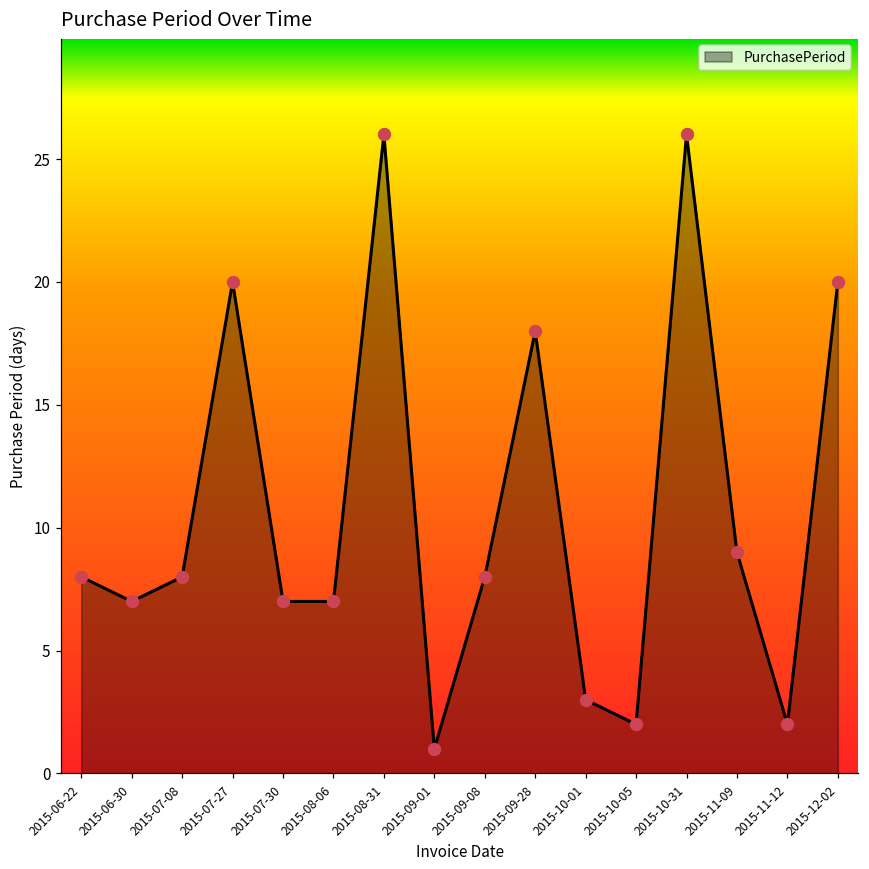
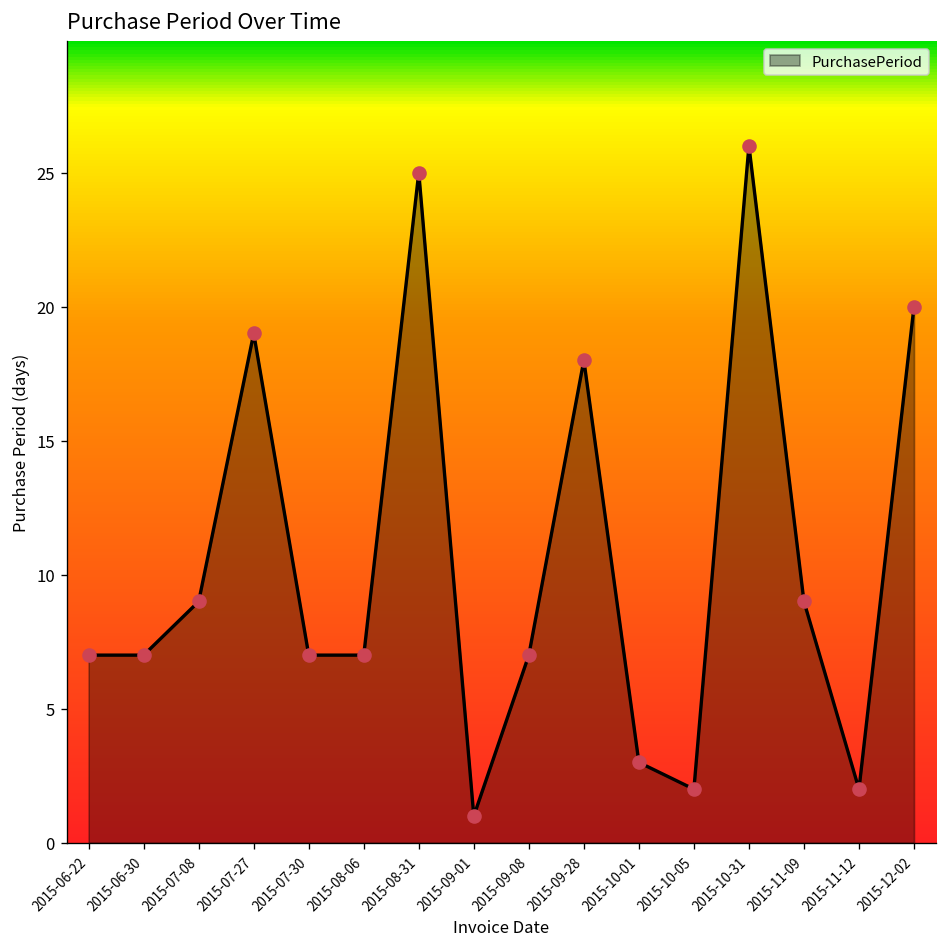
  {
-   "2015-06-22": 8,
+   "2015-06-22": 7,
    "2015-06-30": 7,
-   "2015-07-08": 8,
-   "2015-07-27": 20,
+   "2015-07-08": 9,
+   "2015-07-27": 19,
    "2015-07-30": 7,
    "2015-08-06": 7,
-   "2015-08-31": 26,
+   "2015-08-31": 25,
    "2015-09-01": 1,
-   "2015-09-08": 8,
+   "2015-09-08": 7,
    "2015-09-28": 18,
    "2015-10-01": 3,
    "2015-10-05": 2,
    "2015-10-31": 26,
    "2015-11-09": 9,
    "2015-11-12": 2,
    "2015-12-02": 20
  }
